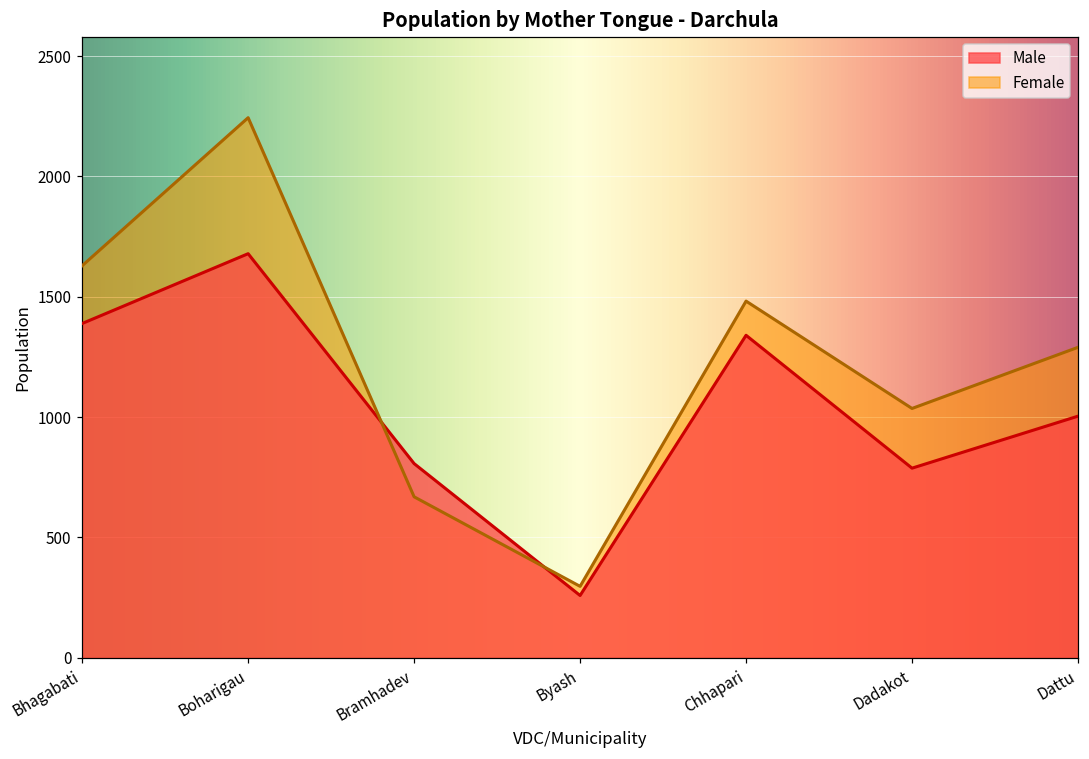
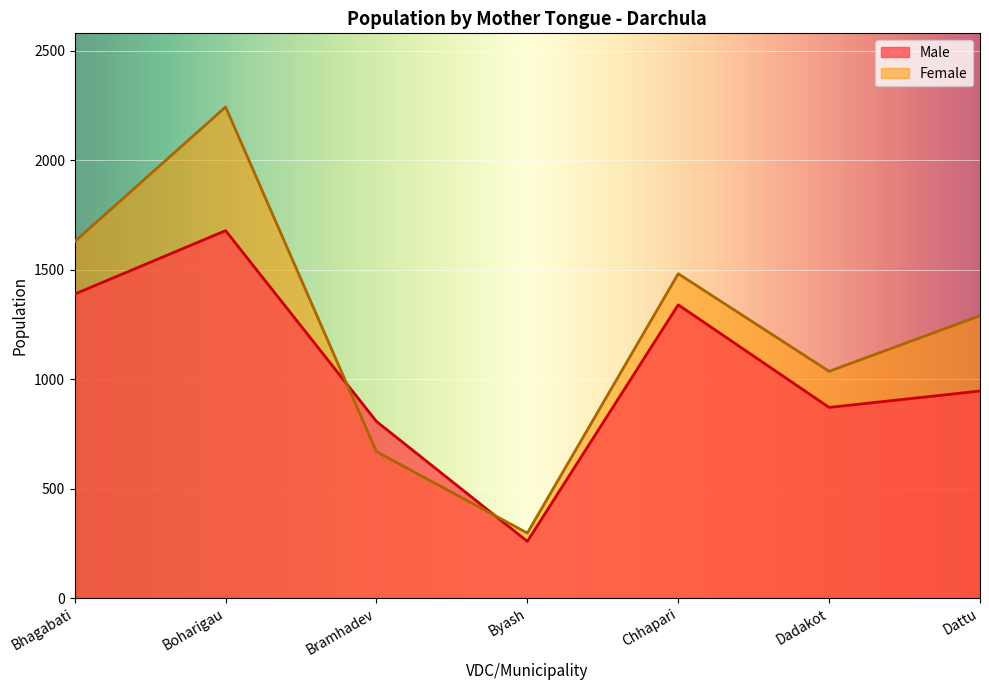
  {
    "Male": {
      "Bhagabati": 1390,
      "Boharigau": 1680,
      "Bramhadev": 810,
      "Byash": 260,
      "Chhapari": 1340,
-     "Dadakot": 790,
-     "Dattu": 1000
+     "Dadakot": 870,
+     "Dattu": 950
    },
    "Female": {
      "Bhagabati": 1630,
      "Boharigau": 2240,
      "Bramhadev": 670,
      "Byash": 300,
      "Chhapari": 1480,
      "Dadakot": 1040,
      "Dattu": 1290
    }
  }
